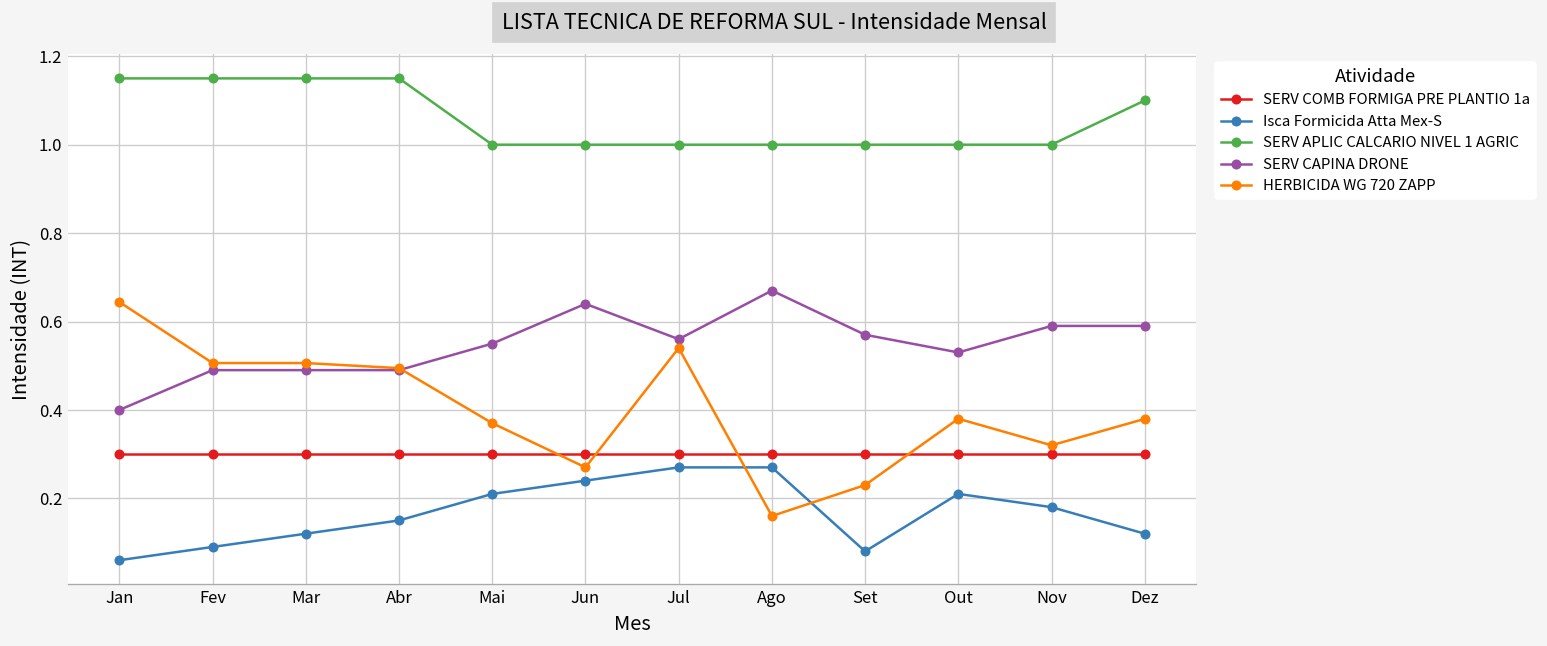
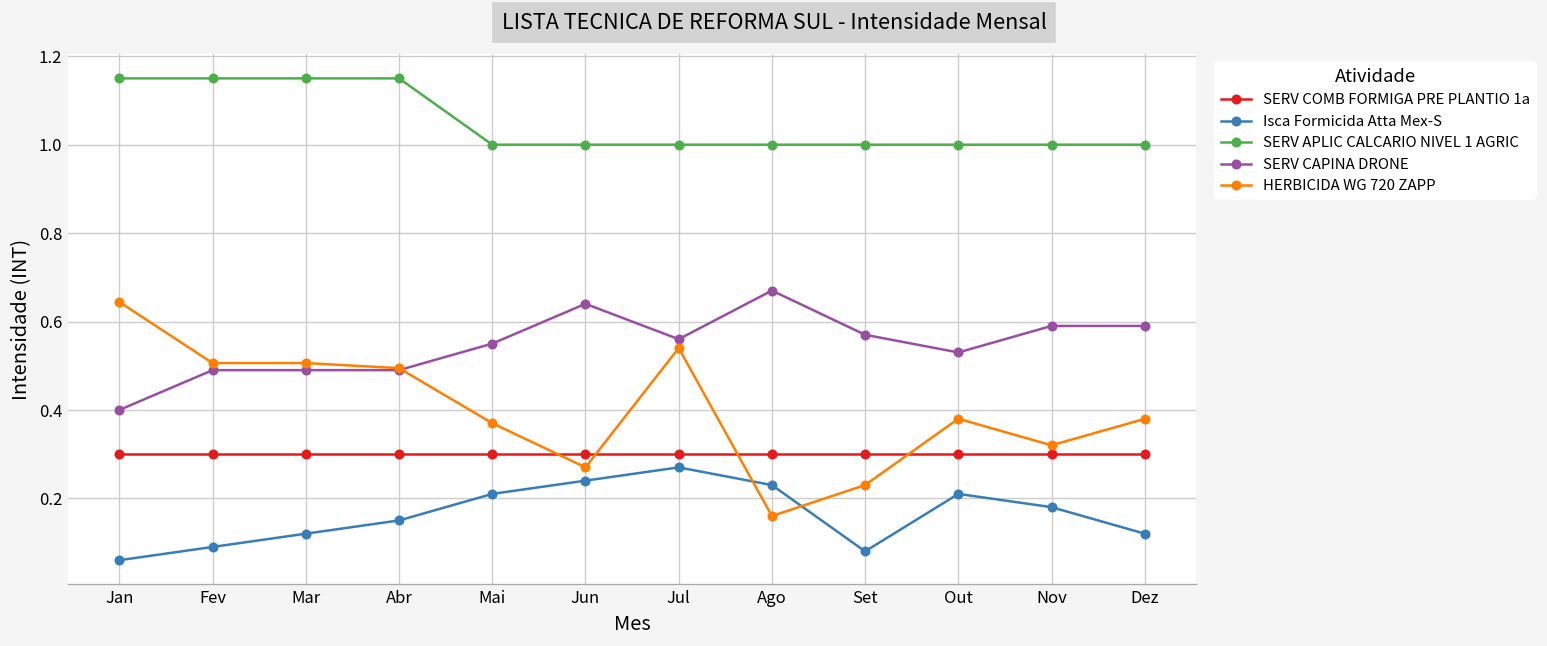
  {
    "SERV COMB FORMIGA PRE PLANTIO 1a": {
      "Jan": 0.30,
      "Fev": 0.30,
      "Mar": 0.30,
      "Abr": 0.30,
      "Mai": 0.30,
      "Jun": 0.30,
      "Jul": 0.30,
      "Ago": 0.30,
      "Set": 0.30,
      "Out": 0.30,
      "Nov": 0.30,
      "Dez": 0.30
    },
    "Isca Formicida Atta Mex-S": {
      "Jan": 0.06,
      "Fev": 0.09,
      "Mar": 0.12,
      "Abr": 0.15,
      "Mai": 0.21,
      "Jun": 0.24,
      "Jul": 0.27,
-     "Ago": 0.27,
+     "Ago": 0.23,
      "Set": 0.08,
      "Out": 0.21,
      "Nov": 0.18,
      "Dez": 0.12
    },
    "SERV APLIC CALCARIO NIVEL 1 AGRIC": {
      "Jan": 1.15,
      "Fev": 1.15,
      "Mar": 1.15,
      "Abr": 1.15,
      "Mai": 1.0,
      "Jun": 1.0,
      "Jul": 1.0,
      "Ago": 1.0,
      "Set": 1.0,
      "Out": 1.0,
      "Nov": 1.0,
-     "Dez": 1.1
+     "Dez": 1.0
    },
    "SERV CAPINA DRONE": {
      "Jan": 0.40,
      "Fev": 0.49,
      "Mar": 0.49,
      "Mai": 0.55,
      "Jun": 0.64,
      "Jul": 0.56,
      "Ago": 0.67,
      "Set": 0.57,
      "Out": 0.53,
      "Nov": 0.59,
      "Dez": 0.59
    },
    "HERBICIDA WG 720 ZAPP": {
      "Jan": 0.64,
      "Fev": 0.51,
      "Mar": 0.51,
      "Mai": 0.37,
      "Jun": 0.27,
      "Jul": 0.54,
      "Ago": 0.16,
      "Set": 0.23,
      "Out": 0.38,
      "Nov": 0.32,
      "Dez": 0.38
    }
  }
